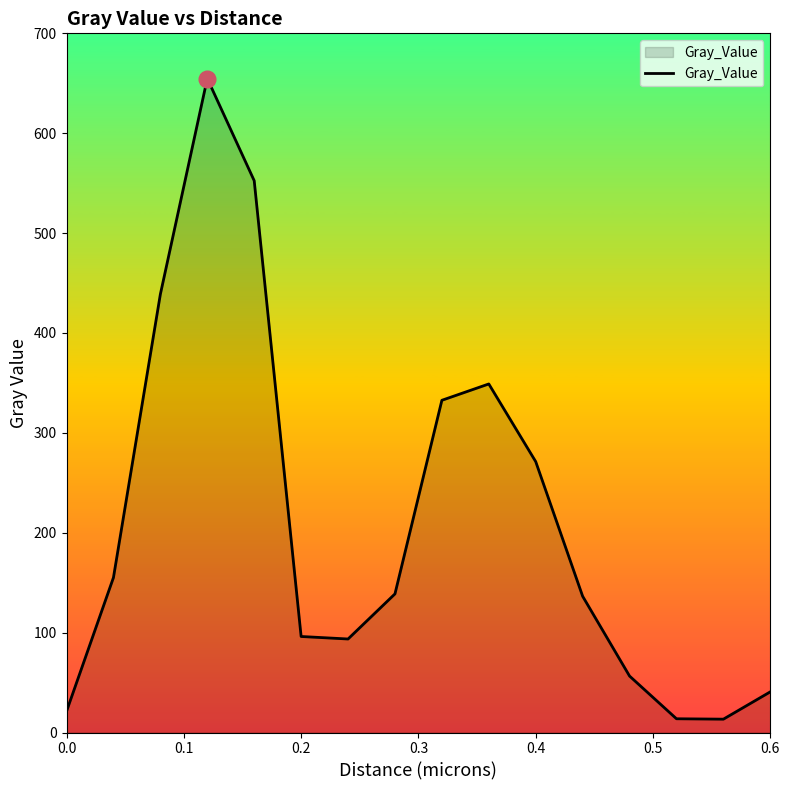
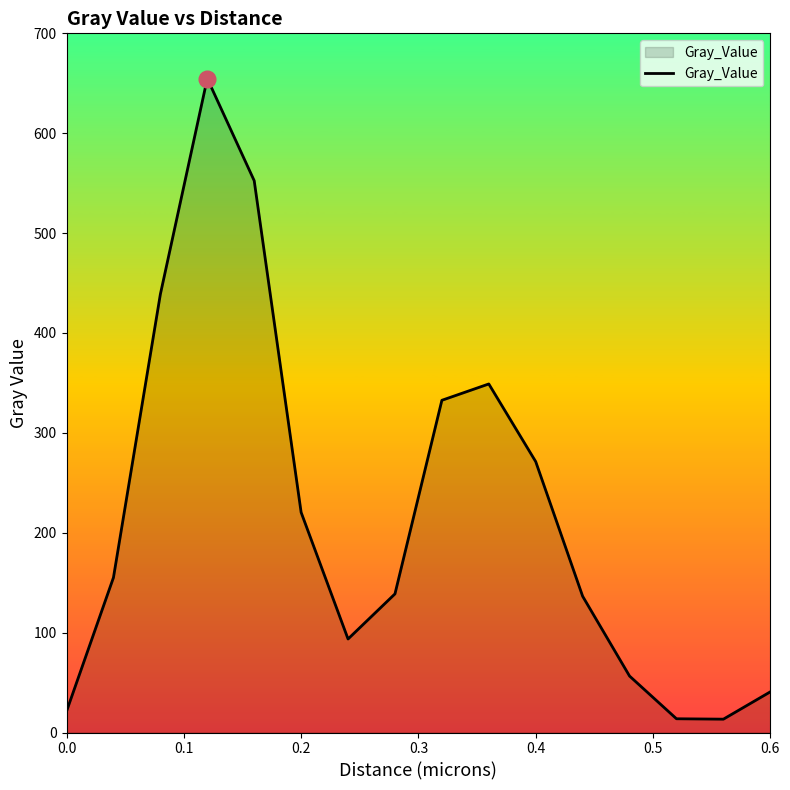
  {
    "Gray_Value": {
      "0.0": 20,
-     "0.2": 100,
+     "0.2": 220,
      "0.4": 270,
      "0.6": 40
    }
  }
